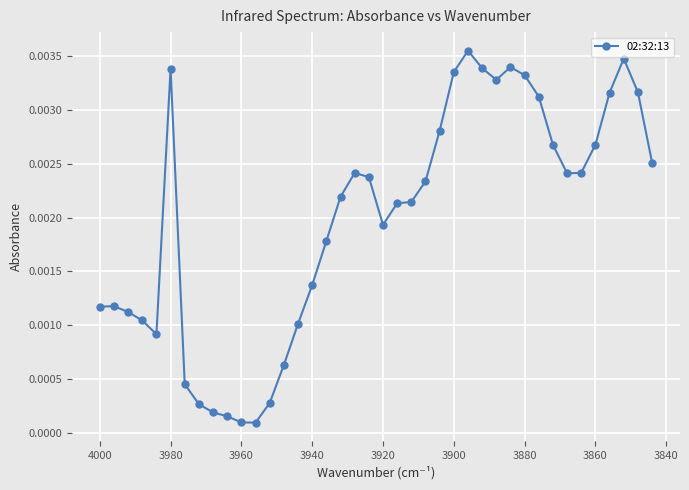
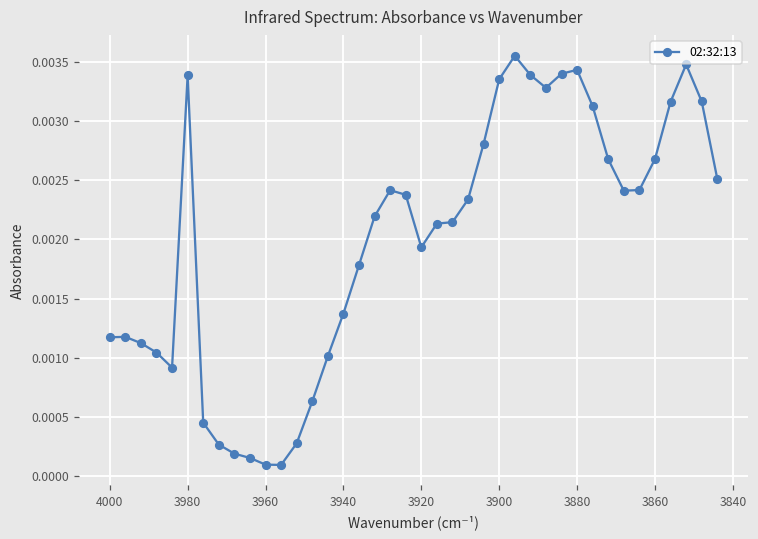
  {
    "4000": 0.00117,
    "3980": 0.00338,
    "3960": 0.00010,
    "3940": 0.00137,
    "3920": 0.00193,
    "3900": 0.00335,
-   "3880": 0.00332,
+   "3880": 0.00343,
    "3860": 0.00268
  }
